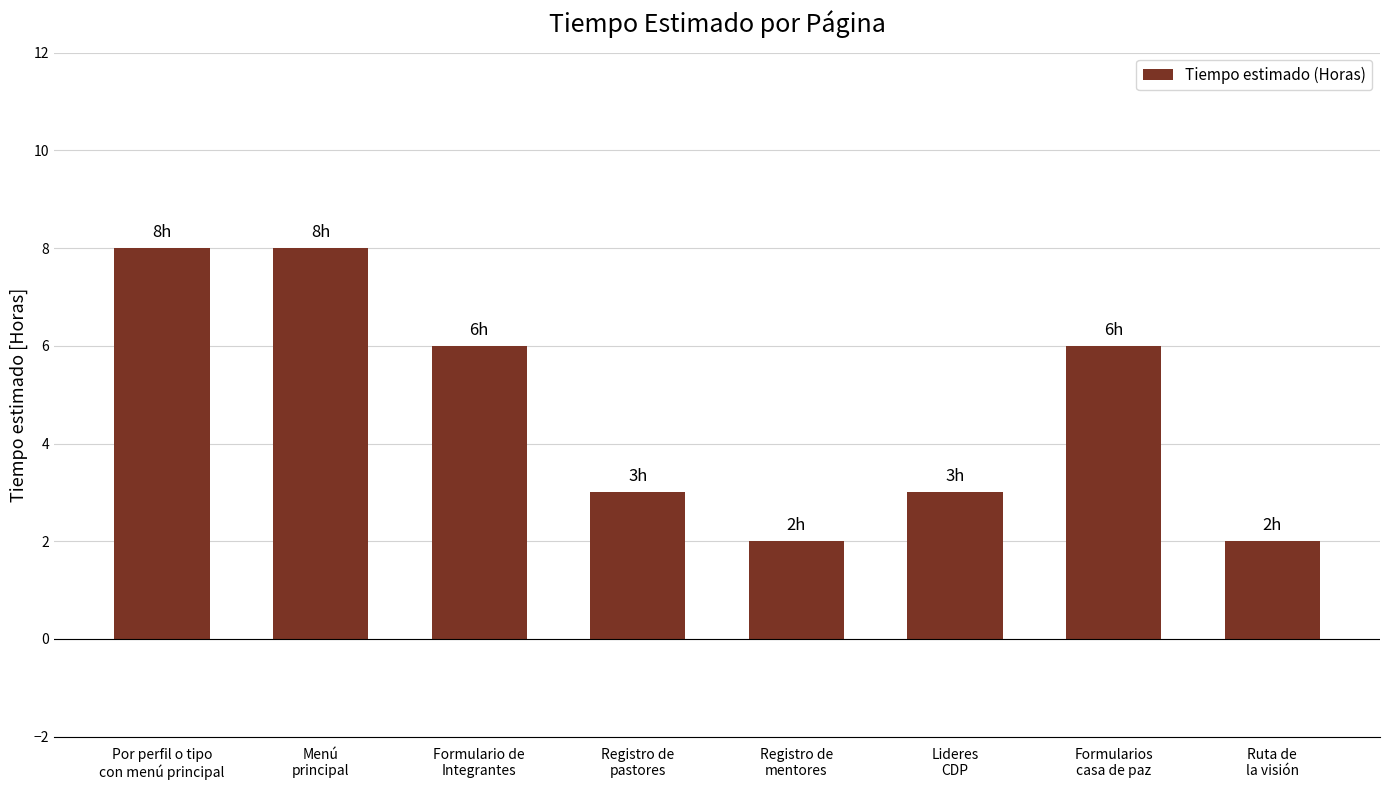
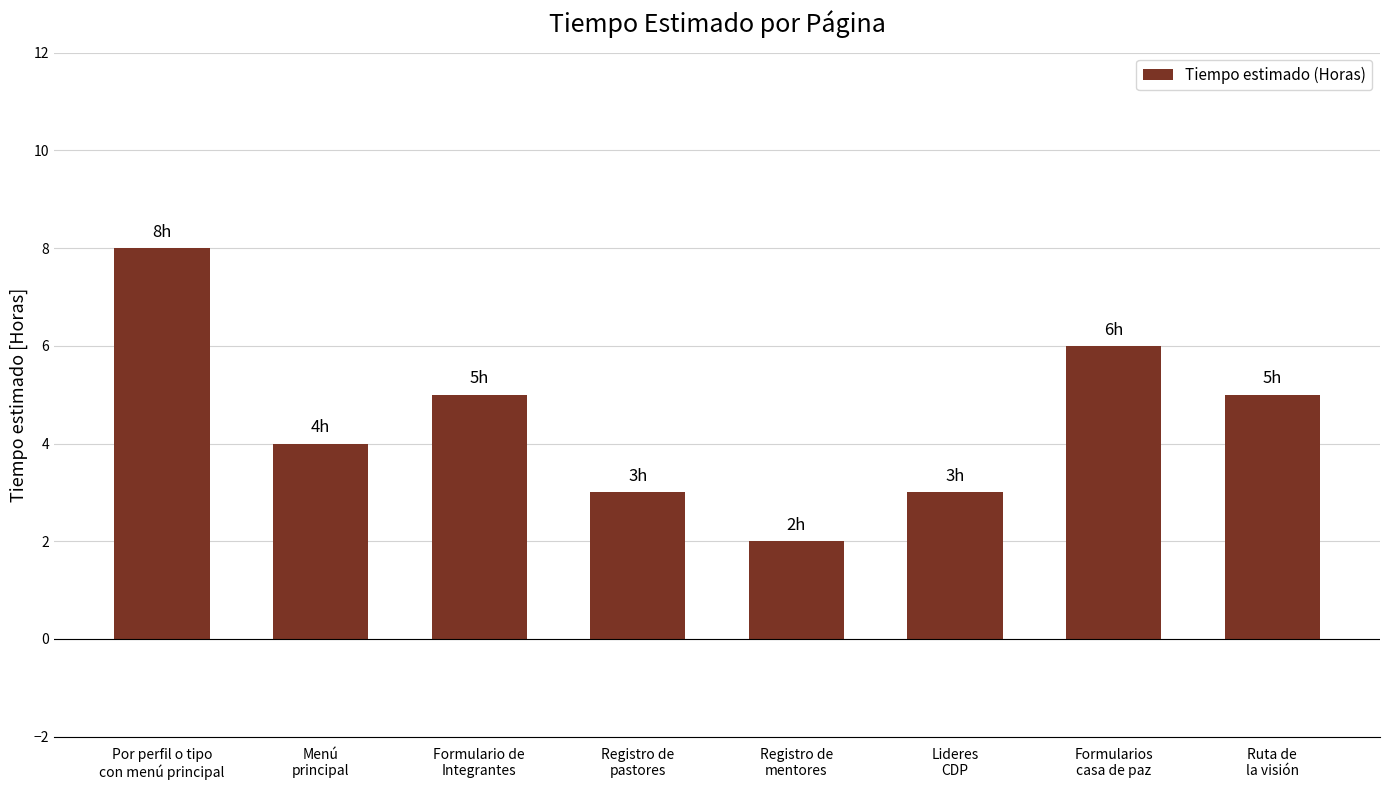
  {
    "Por perfil o tipo con menú principal": "8h",
-   "Menú principal": "8h",
-   "Formulario de Integrantes": "6h",
+   "Menú principal": "4h",
+   "Formulario de Integrantes": "5h",
    "Registro de pastores": "3h",
    "Registro de mentores": "2h",
    "Lideres CDP": "3h",
    "Formularios casa de paz": "6h",
-   "Ruta de la visión": "2h"
+   "Ruta de la visión": "5h"
  }
